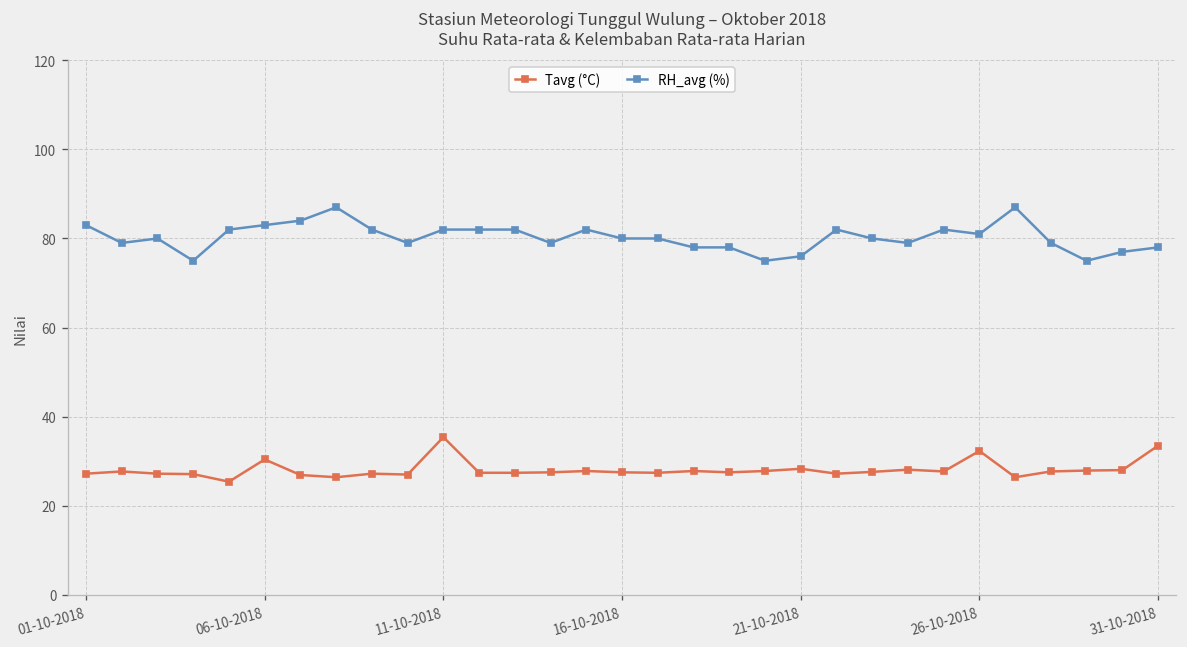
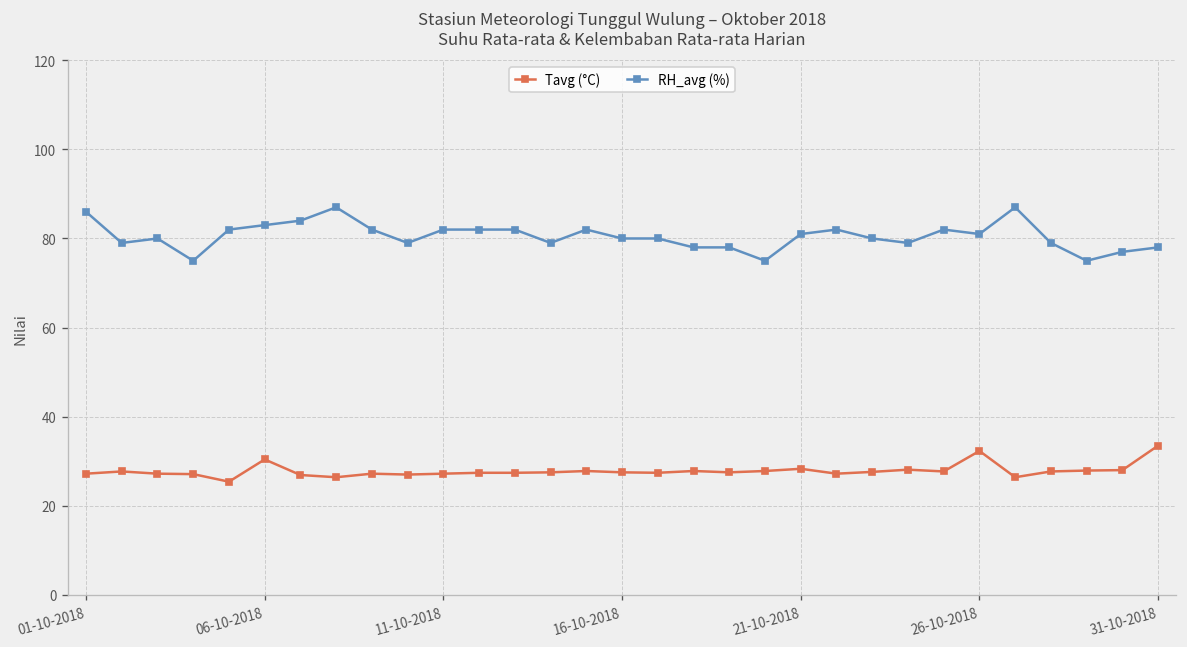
  {
    "Tavg (°C)": {
      "01-10-2018": 27,
      "06-10-2018": 30,
-     "11-10-2018": 35,
+     "11-10-2018": 27,
      "16-10-2018": 28,
      "21-10-2018": 28,
      "26-10-2018": 32,
      "31-10-2018": 34
    },
    "RH_avg (%)": {
-     "01-10-2018": 83,
+     "01-10-2018": 86,
      "06-10-2018": 83,
      "11-10-2018": 82,
      "16-10-2018": 80,
-     "21-10-2018": 76,
+     "21-10-2018": 81,
      "26-10-2018": 81,
      "31-10-2018": 78
    }
  }
